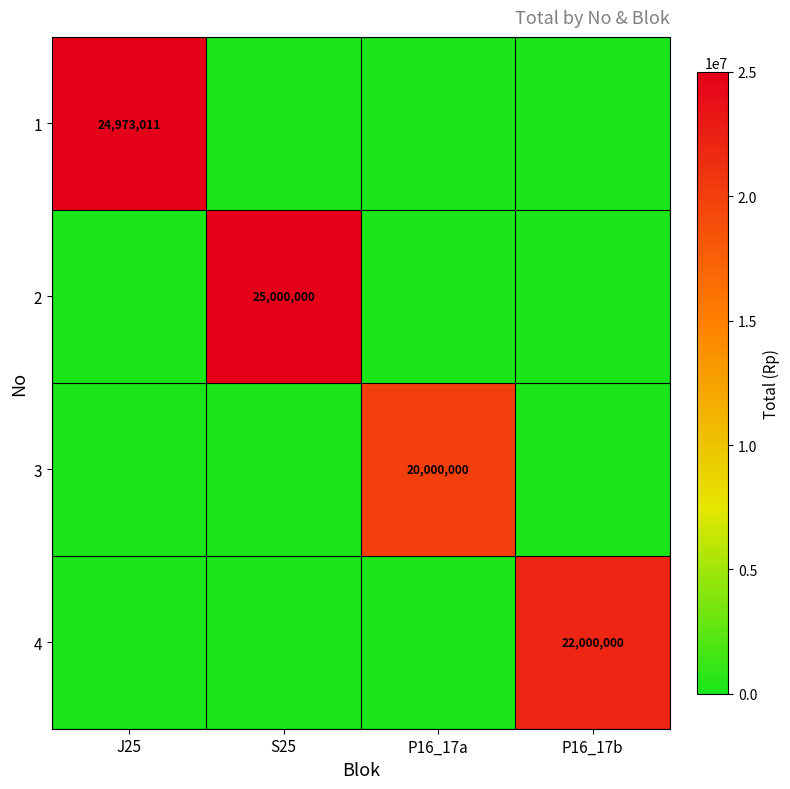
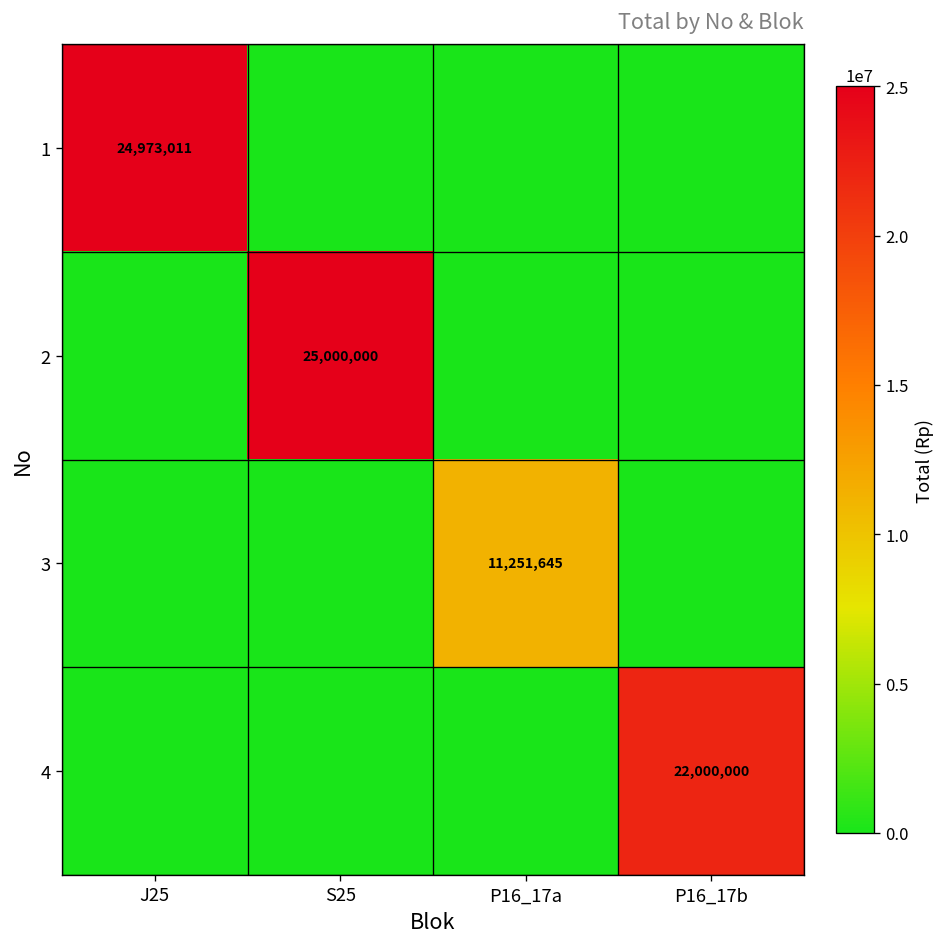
  {
    "1": {
      "J25": "24,973,011"
    },
    "2": {
      "S25": "25,000,000"
    },
    "3": {
-     "P16_17a": "20,000,000"
+     "P16_17a": "11,251,645"
    },
    "4": {
      "P16_17b": "22,000,000"
    }
  }
